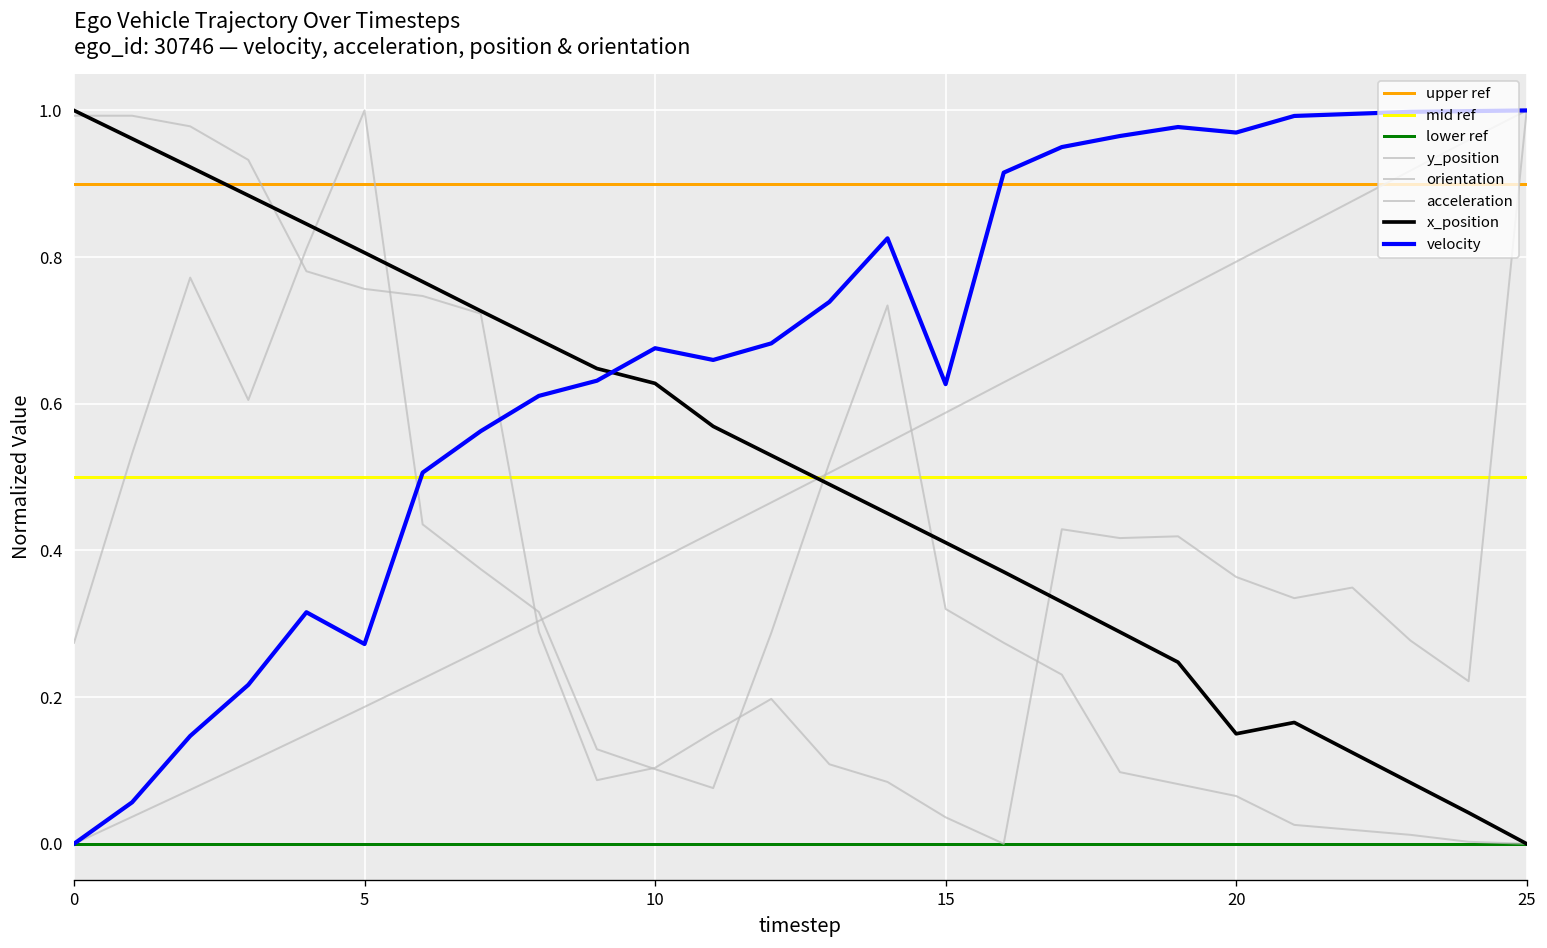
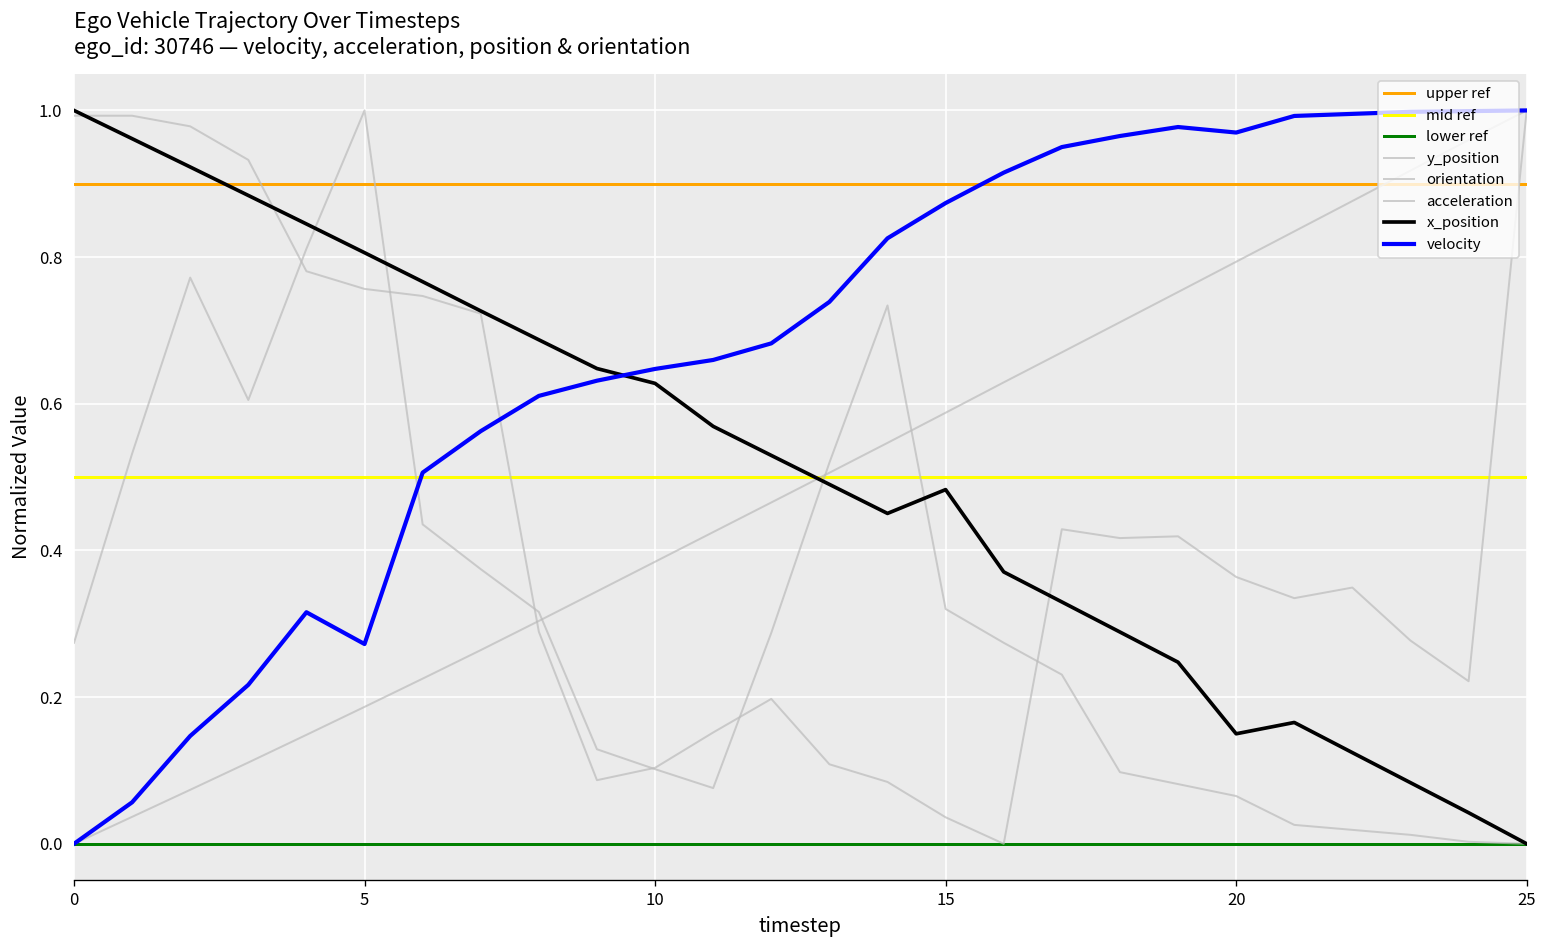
  {
    "x_position": {
      "0": 1.00,
      "5": 0.81,
      "10": 0.63,
-     "15": 0.41,
+     "15": 0.48,
      "20": 0.15
    },
    "velocity": {
      "5": 0.27,
-     "10": 0.68,
-     "15": 0.63,
+     "10": 0.65,
+     "15": 0.87,
      "20": 0.97
    }
  }
